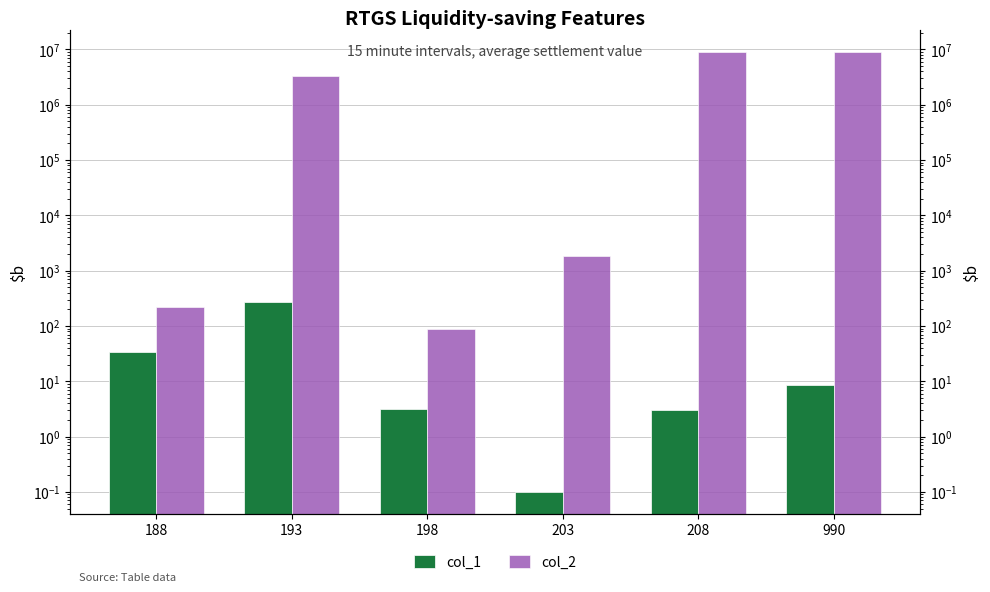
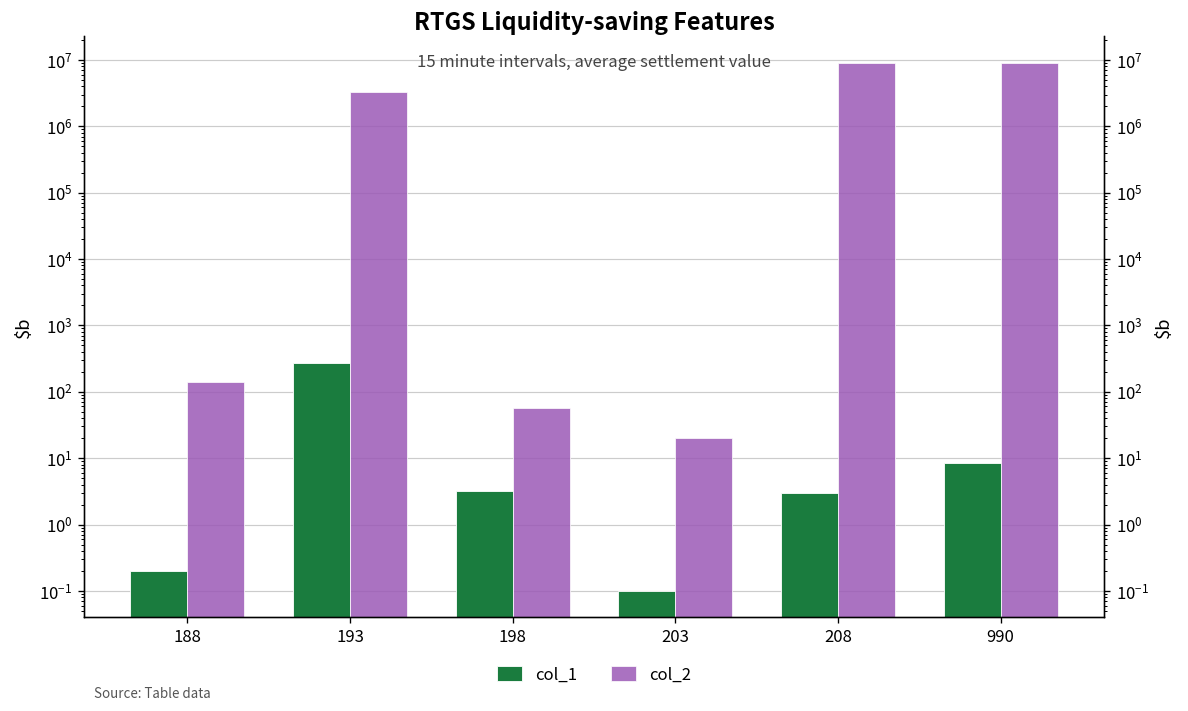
  {
    "col_1": {
-     "188": 30,
+     "188": 0.2,
      "193": 300,
      "198": 3,
      "203": 0.1,
      "208": 3,
      "990": 8
    },
    "col_2": {
-     "188": 220,
+     "188": 140,
      "193": 3000000,
-     "198": 90,
-     "203": 1800,
+     "198": 60,
+     "203": 20,
      "208": 9000000,
      "990": 9000000
    }
  }
